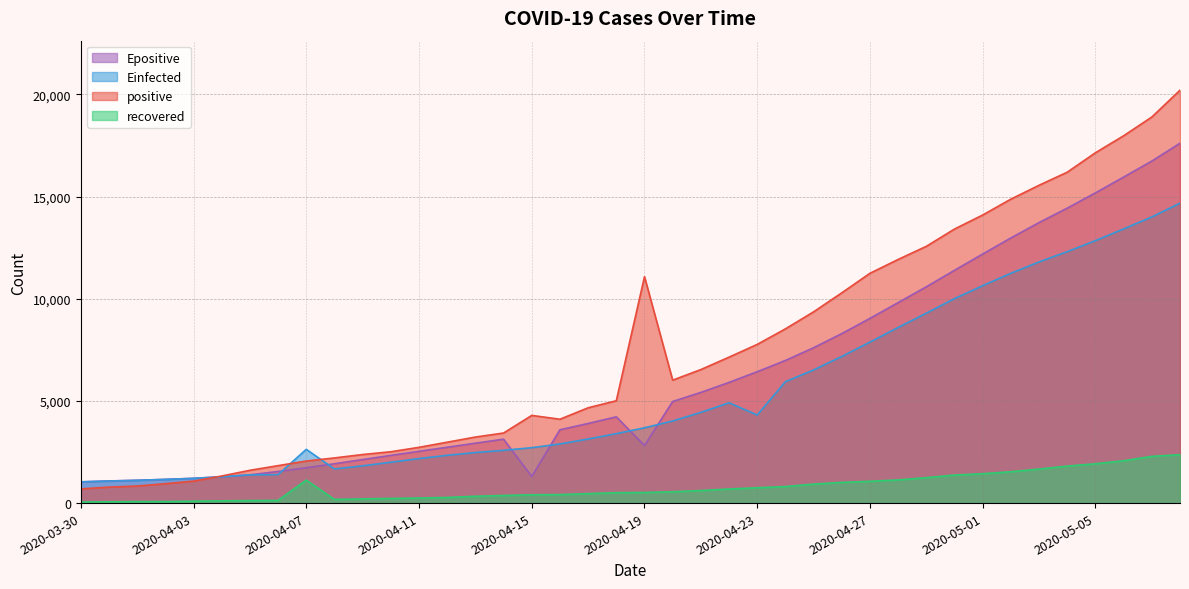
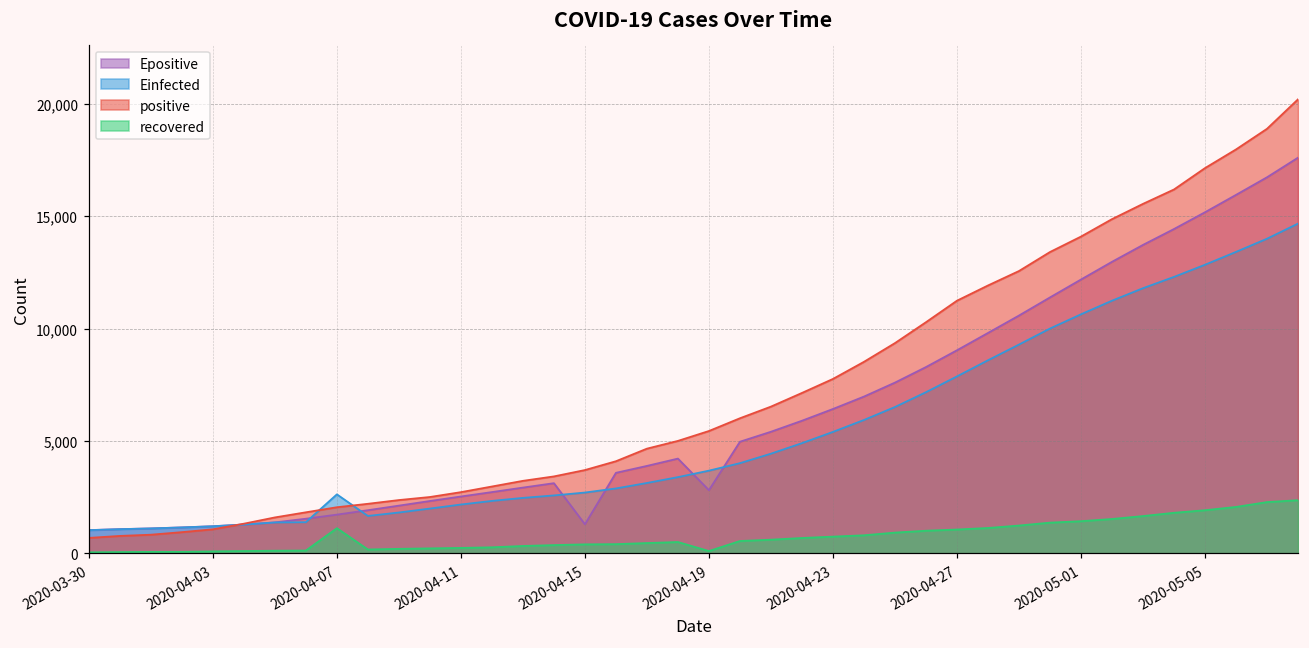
  {
    "Epositive": {
      "2020-04-07": "1,700",
      "2020-04-11": "2,500",
      "2020-04-15": "1,300",
      "2020-04-19": "2,800",
      "2020-04-23": "6,400",
      "2020-04-27": "9,000",
      "2020-05-01": "12,200",
      "2020-05-05": "15,200"
    },
    "Einfected": {
      "2020-04-07": "2,600",
      "2020-04-11": "2,200",
      "2020-04-15": "2,700",
      "2020-04-19": "3,700",
-     "2020-04-23": "4,300",
+     "2020-04-23": "5,400",
      "2020-04-27": "7,900",
      "2020-05-01": "10,600",
      "2020-05-05": "12,800"
    },
    "positive": {
      "2020-03-30": "700",
      "2020-04-03": "1,100",
      "2020-04-07": "2,100",
      "2020-04-11": "2,700",
-     "2020-04-15": "4,300",
-     "2020-04-19": "11,100",
+     "2020-04-15": "3,700",
+     "2020-04-19": "5,400",
      "2020-04-23": "7,800",
      "2020-04-27": "11,200",
      "2020-05-01": "14,100",
      "2020-05-05": "17,100"
    },
    "recovered": {
      "2020-03-30": "100",
      "2020-04-03": "100",
      "2020-04-07": "1,100",
      "2020-04-11": "200",
      "2020-04-15": "400",
-     "2020-04-19": "500",
+     "2020-04-19": "100",
      "2020-04-23": "800",
      "2020-04-27": "1,100",
      "2020-05-01": "1,400",
      "2020-05-05": "1,900"
    }
  }
